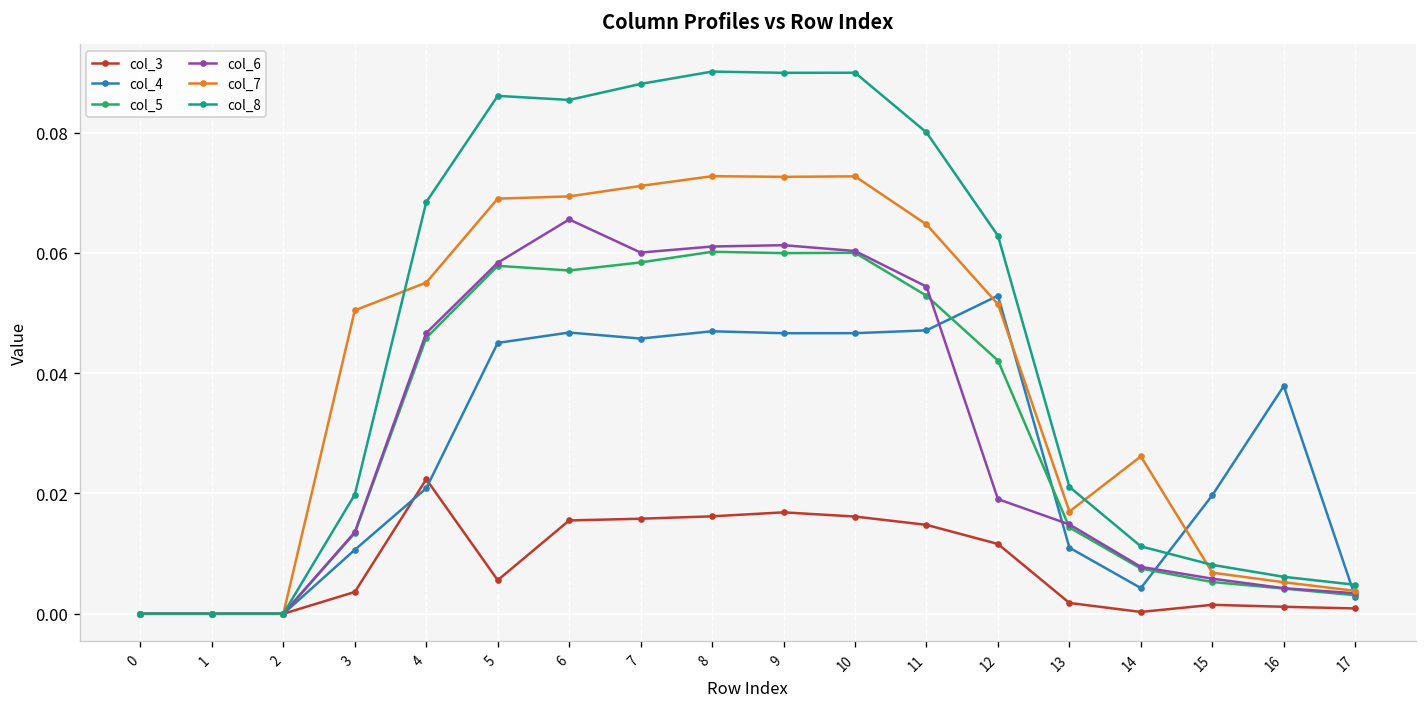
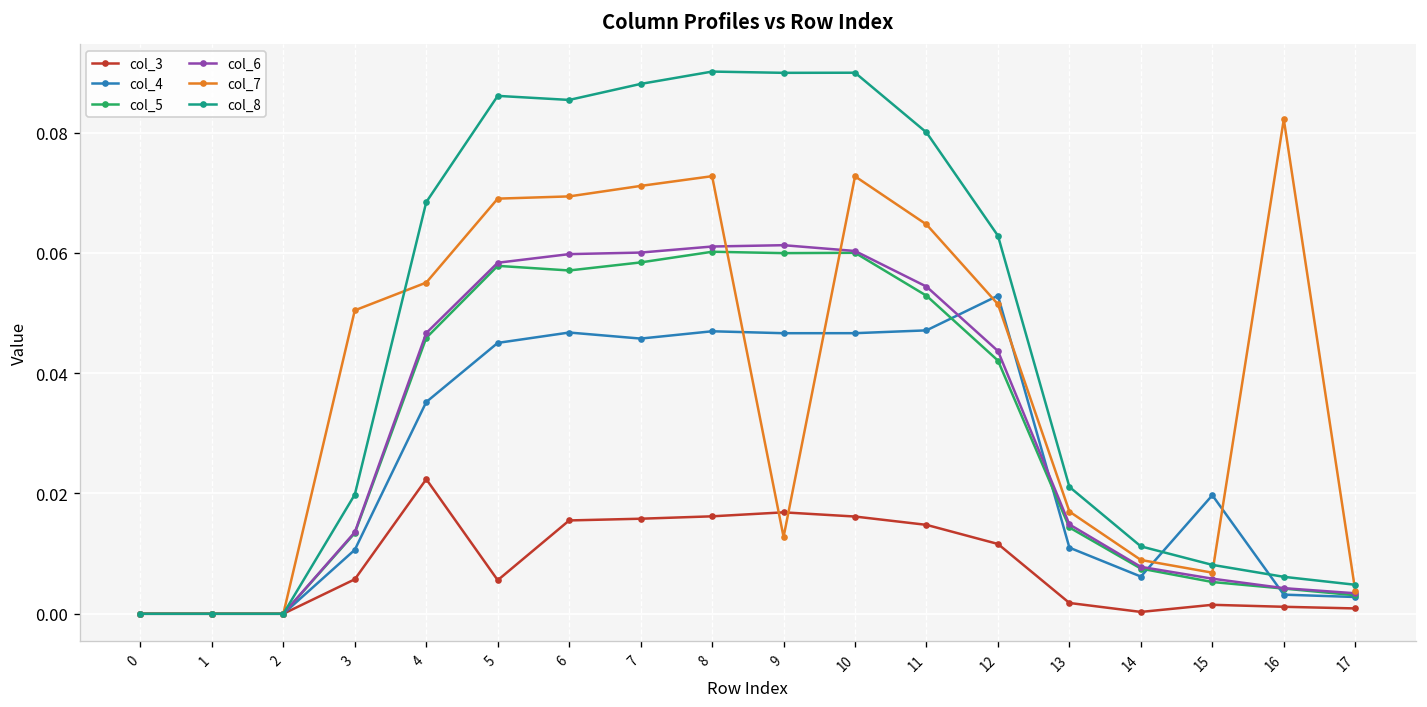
  {
    "col_3": {
-     "3": 0.004,
+     "3": 0.006,
      "4": 0.022,
      "5": 0.006,
      "6": 0.016,
      "7": 0.016,
      "8": 0.016,
      "9": 0.017,
      "10": 0.016,
      "11": 0.015,
      "12": 0.012,
      "13": 0.002,
      "14": 0.000,
      "15": 0.001,
      "16": 0.001,
      "17": 0.001
    },
    "col_4": {
      "3": 0.011,
-     "4": 0.021,
+     "4": 0.035,
      "5": 0.045,
      "6": 0.047,
      "7": 0.046,
      "8": 0.047,
      "9": 0.047,
      "10": 0.047,
      "11": 0.047,
      "12": 0.053,
      "13": 0.011,
-     "14": 0.004,
+     "14": 0.006,
      "15": 0.020,
-     "16": 0.038
+     "16": 0.003
    },
    "col_6": {
      "4": 0.047,
      "5": 0.058,
-     "6": 0.066,
+     "6": 0.060,
      "7": 0.060,
      "8": 0.061,
      "9": 0.061,
      "11": 0.054,
-     "12": 0.019,
+     "12": 0.044,
      "15": 0.006
    },
    "col_7": {
      "3": 0.050,
      "4": 0.055,
      "5": 0.069,
      "6": 0.069,
      "7": 0.071,
      "8": 0.073,
-     "9": 0.073,
+     "9": 0.013,
      "10": 0.073,
      "11": 0.065,
      "12": 0.051,
      "13": 0.017,
-     "14": 0.026,
+     "14": 0.009,
      "15": 0.007,
-     "16": 0.005
+     "16": 0.082
    }
  }
